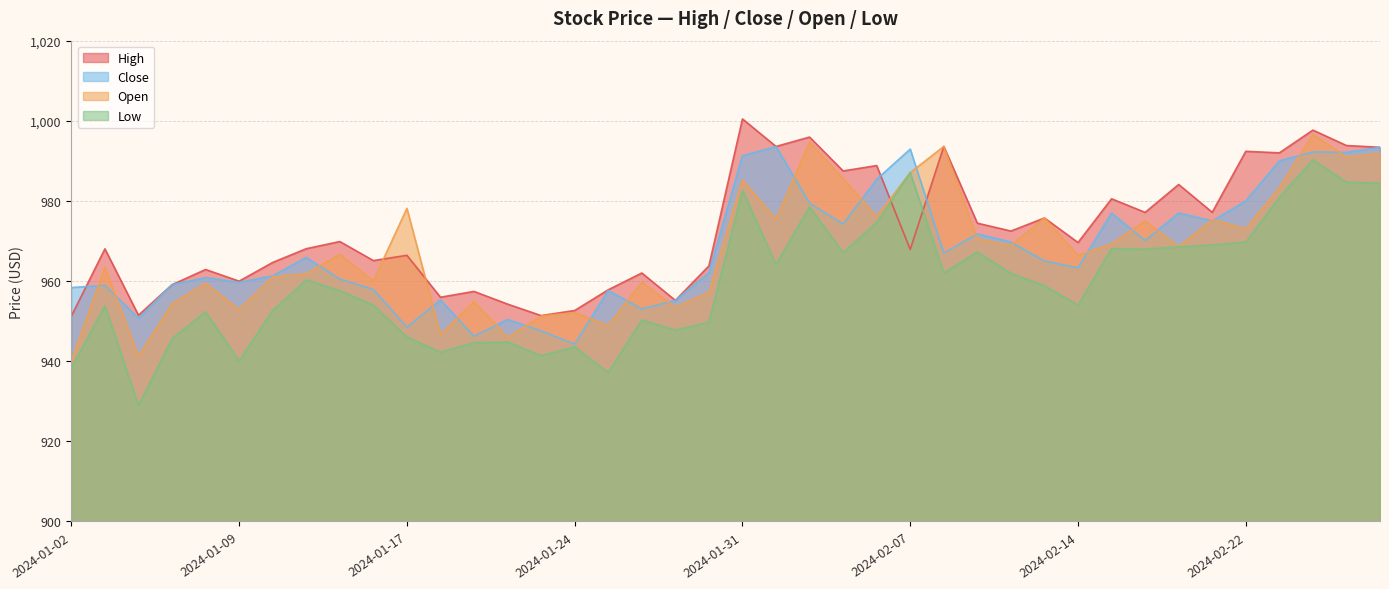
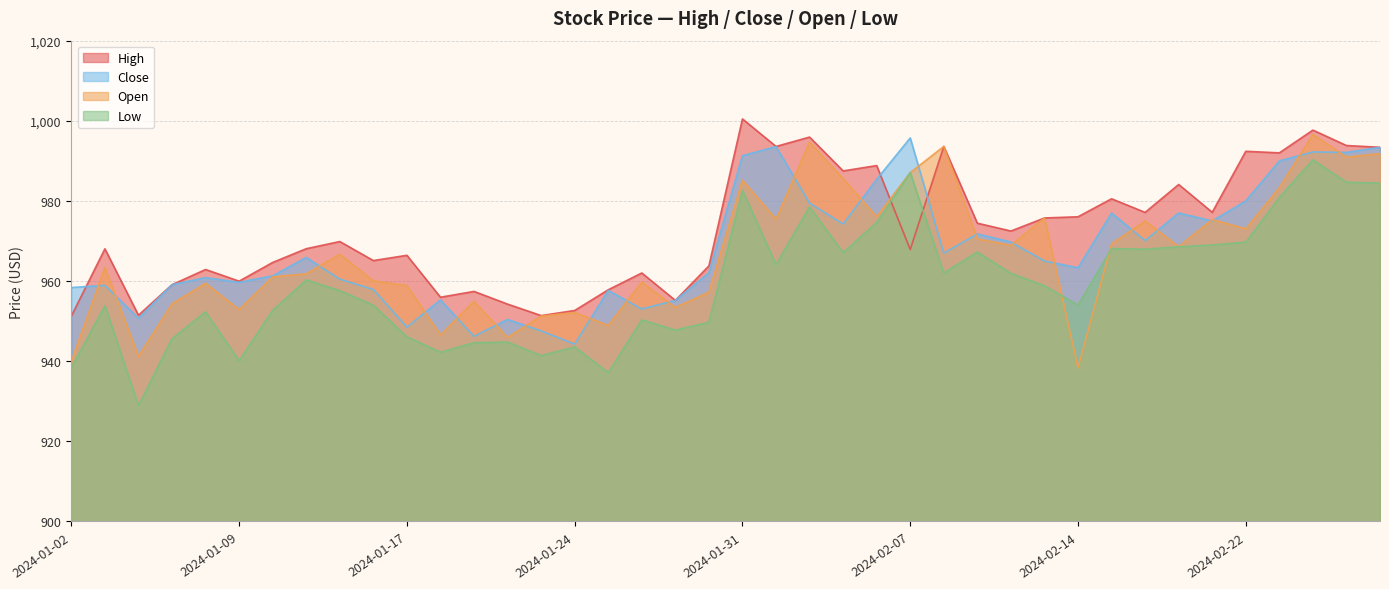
  {
    "High": {
      "2024-01-02": "951",
      "2024-01-17": "966",
      "2024-01-31": "1,000",
      "2024-02-07": "968",
-     "2024-02-14": "970",
+     "2024-02-14": "976",
      "2024-02-22": "992"
    },
    "Close": {
      "2024-01-02": "958",
      "2024-01-17": "949",
      "2024-01-24": "944",
      "2024-01-31": "991",
-     "2024-02-07": "993",
+     "2024-02-07": "996",
      "2024-02-14": "963",
      "2024-02-22": "980"
    },
    "Open": {
      "2024-01-02": "940",
      "2024-01-09": "953",
-     "2024-01-17": "978",
+     "2024-01-17": "959",
      "2024-01-31": "985",
-     "2024-02-14": "966",
+     "2024-02-14": "938",
      "2024-02-22": "973"
    },
    "Low": {
      "2024-01-02": "938",
      "2024-01-09": "940",
      "2024-01-17": "946",
      "2024-01-24": "944",
      "2024-01-31": "983",
      "2024-02-14": "954",
      "2024-02-22": "970"
    }
  }
